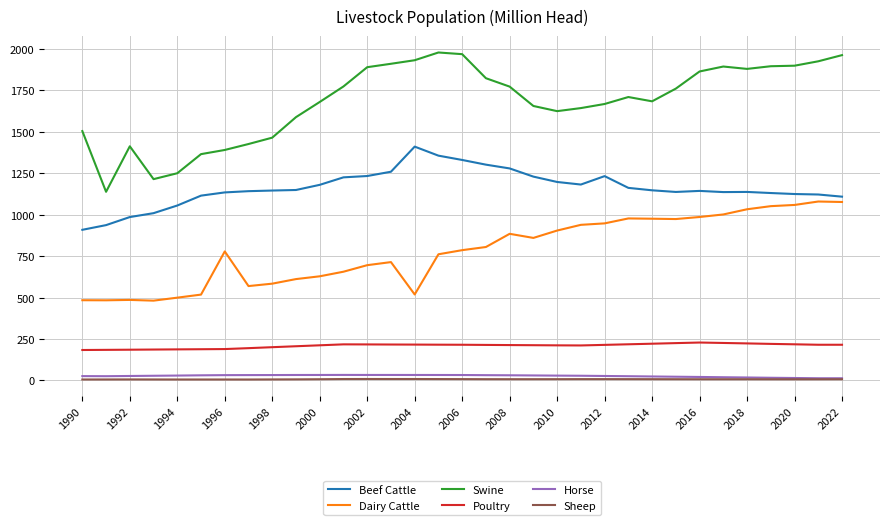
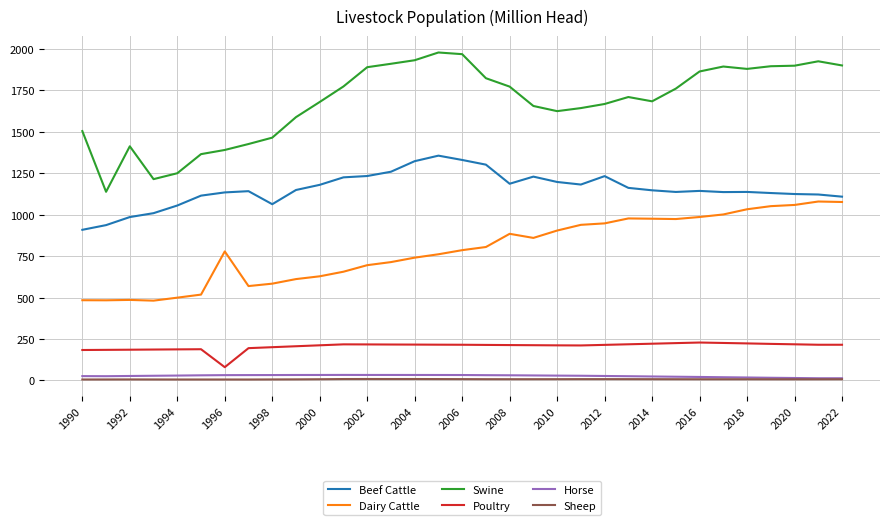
  {
    "Beef Cattle": {
      "1990": 910,
      "1992": 990,
      "1994": 1060,
      "1996": 1130,
-     "1998": 1150,
+     "1998": 1060,
      "2000": 1180,
      "2002": 1230,
-     "2004": 1410,
+     "2004": 1320,
      "2006": 1330,
-     "2008": 1280,
+     "2008": 1190,
      "2010": 1200,
      "2012": 1230,
      "2014": 1150,
      "2016": 1140,
      "2018": 1140,
      "2020": 1130,
      "2022": 1110
    },
    "Dairy Cattle": {
      "1990": 480,
      "1992": 490,
      "1994": 500,
      "1996": 780,
      "1998": 580,
      "2000": 630,
      "2002": 700,
-     "2004": 520,
+     "2004": 740,
      "2006": 790,
      "2008": 880,
      "2010": 900,
      "2012": 950,
      "2014": 980,
      "2016": 990,
      "2018": 1030,
      "2020": 1060,
      "2022": 1080
    },
    "Swine": {
      "1990": 1500,
      "1992": 1410,
      "1994": 1250,
      "1996": 1390,
      "1998": 1470,
      "2000": 1680,
      "2002": 1890,
      "2004": 1930,
      "2006": 1970,
      "2008": 1770,
      "2010": 1630,
      "2012": 1670,
      "2014": 1680,
      "2016": 1860,
      "2018": 1880,
      "2020": 1900,
-     "2022": 1960
+     "2022": 1900
    },
    "Poultry": {
      "1990": 180,
      "1992": 190,
      "1994": 190,
-     "1996": 190,
+     "1996": 80,
      "1998": 200,
      "2000": 210,
      "2002": 220,
      "2004": 220,
      "2006": 220,
      "2008": 210,
      "2010": 210,
      "2012": 210,
      "2014": 220,
      "2016": 230,
      "2018": 220,
      "2020": 220,
      "2022": 220
    },
    "Horse": {
      "1990": 30,
      "1992": 30,
      "1994": 30,
      "1996": 30,
      "1998": 30,
      "2000": 30,
      "2002": 30,
      "2004": 30,
      "2006": 30,
      "2008": 30,
      "2010": 30,
      "2012": 30,
      "2014": 20
    },
    "Sheep": {
      "1990": 10,
      "1992": 10,
      "1994": 10,
      "1996": 10,
      "1998": 10,
      "2000": 10,
      "2002": 10,
      "2004": 10,
      "2006": 10,
      "2008": 10,
      "2010": 10,
      "2012": 10,
      "2014": 10
    }
  }
